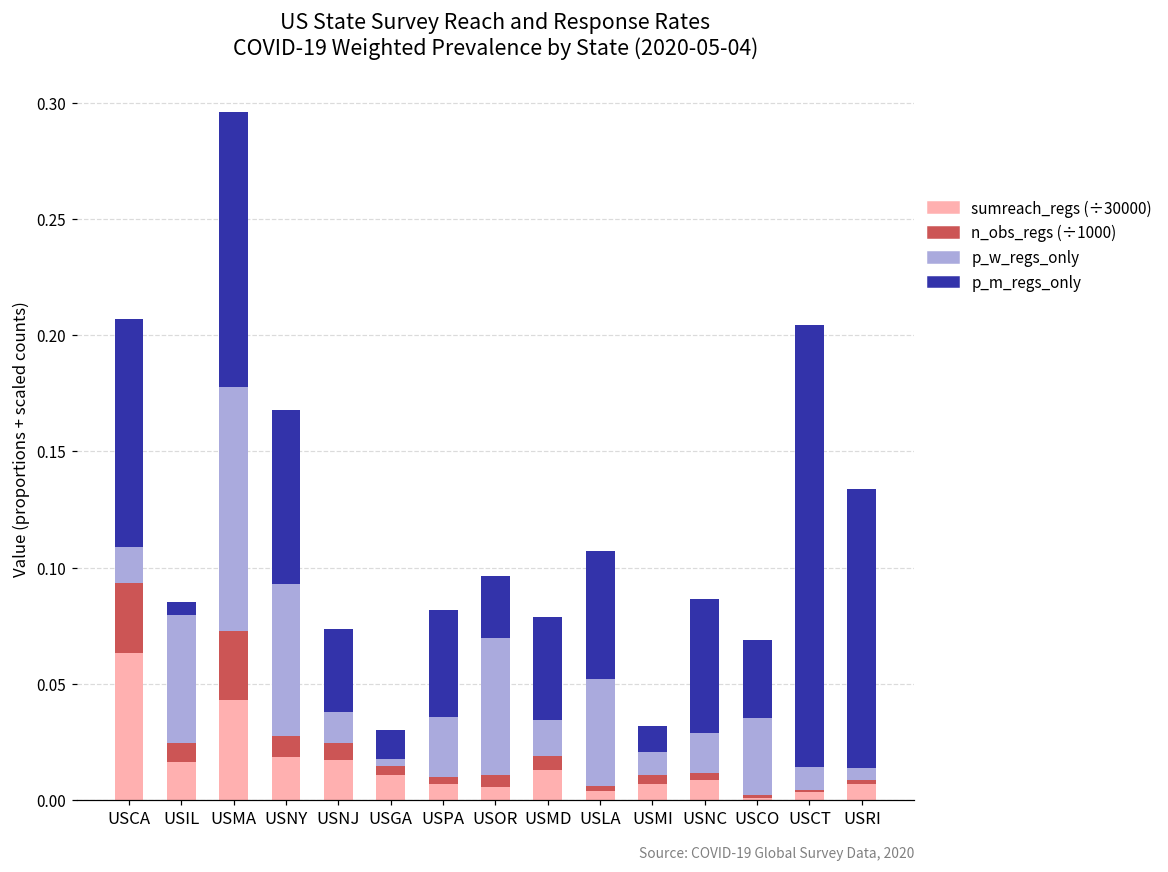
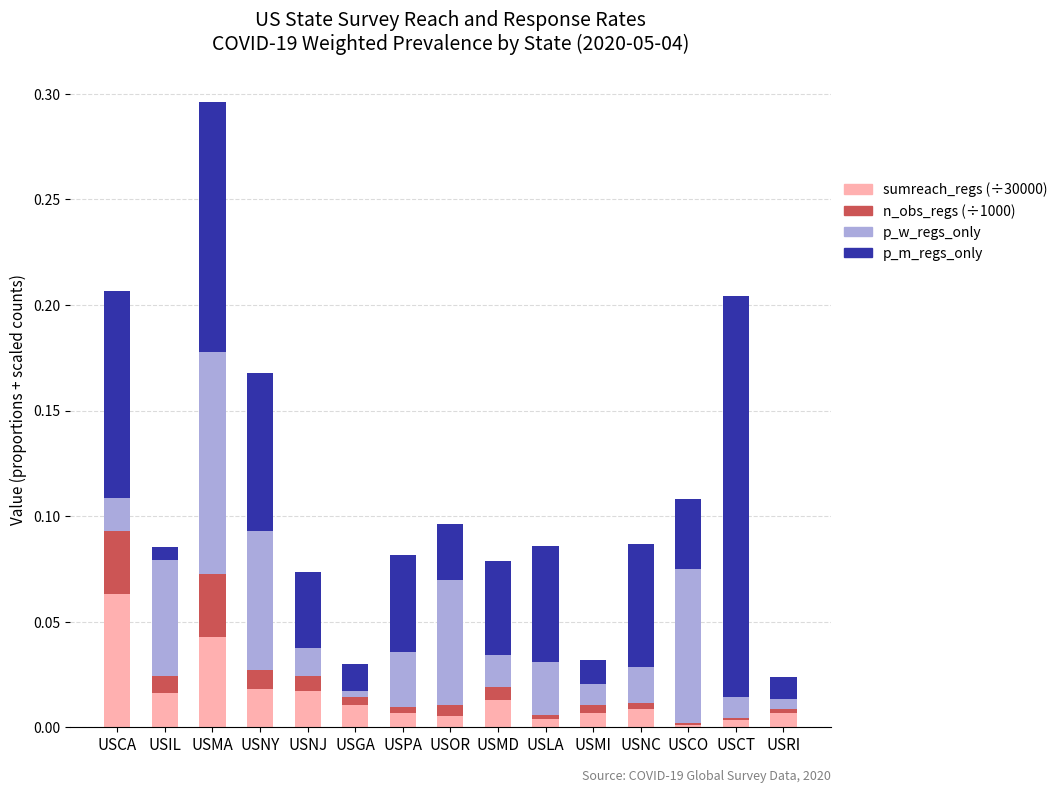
  {
    "p_w_regs_only": {
      "USCA": 0.016,
      "USIL": 0.055,
      "USMA": 0.105,
      "USNY": 0.065,
      "USNJ": 0.013,
      "USGA": 0.003,
      "USPA": 0.026,
      "USOR": 0.059,
      "USMD": 0.015,
-     "USLA": 0.046,
+     "USLA": 0.025,
      "USMI": 0.010,
      "USNC": 0.017,
-     "USCO": 0.033,
+     "USCO": 0.073,
      "USCT": 0.010,
      "USRI": 0.005
    },
    "p_m_regs_only": {
      "USCA": 0.098,
      "USIL": 0.006,
      "USMA": 0.118,
      "USNY": 0.075,
      "USNJ": 0.036,
      "USGA": 0.012,
      "USPA": 0.046,
      "USOR": 0.027,
      "USMD": 0.044,
      "USLA": 0.055,
      "USMI": 0.01,
      "USNC": 0.058,
      "USCO": 0.033,
      "USCT": 0.19,
-     "USRI": 0.12
+     "USRI": 0.01
    }
  }
